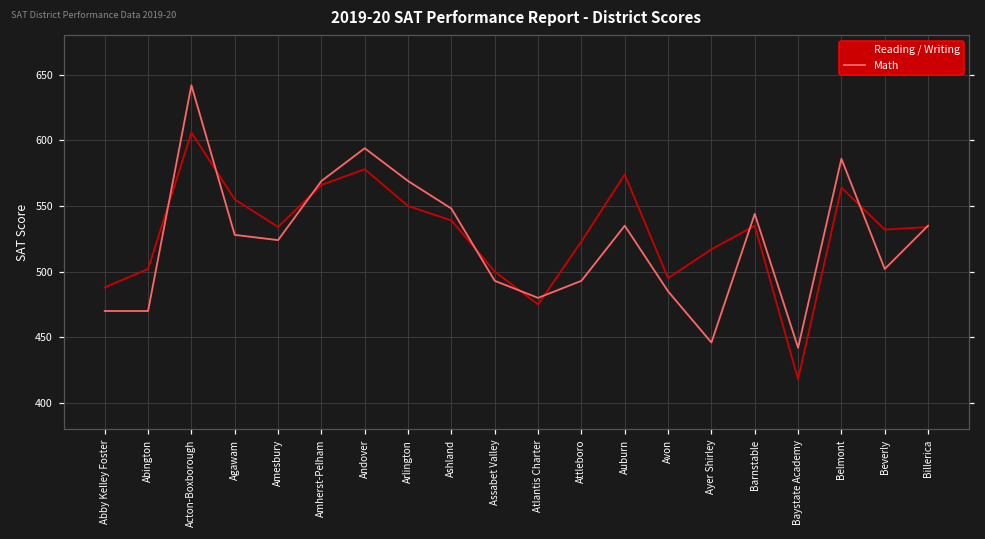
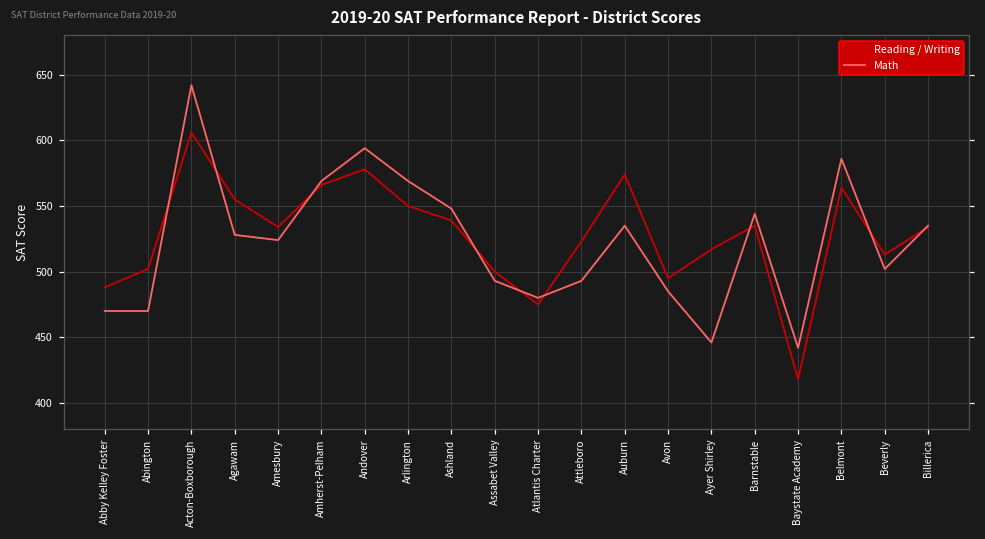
  {
    "Reading / Writing": {
      "Abby Kelley Foster": 488,
      "Abington": 502,
      "Acton-Boxborough": 606,
      "Agawam": 555,
      "Amesbury": 534,
      "Amherst-Pelham": 566,
      "Andover": 578,
      "Arlington": 550,
      "Ashland": 539,
      "Assabet Valley": 500,
      "Atlantis Charter": 475,
      "Attleboro": 523,
      "Auburn": 574,
      "Avon": 495,
      "Ayer Shirley": 517,
      "Barnstable": 535,
      "Baystate Academy": 418,
      "Belmont": 564,
-     "Beverly": 532
+     "Beverly": 513
    },
    "Math": {
      "Abby Kelley Foster": 470,
      "Abington": 470,
      "Acton-Boxborough": 642,
      "Agawam": 528,
      "Amesbury": 524,
      "Amherst-Pelham": 569,
      "Andover": 594,
      "Arlington": 569,
      "Ashland": 548,
      "Assabet Valley": 493,
      "Atlantis Charter": 480,
      "Attleboro": 493,
      "Auburn": 535,
      "Avon": 485,
      "Ayer Shirley": 446,
      "Barnstable": 544,
      "Baystate Academy": 442,
      "Belmont": 586,
      "Beverly": 502
    }
  }
